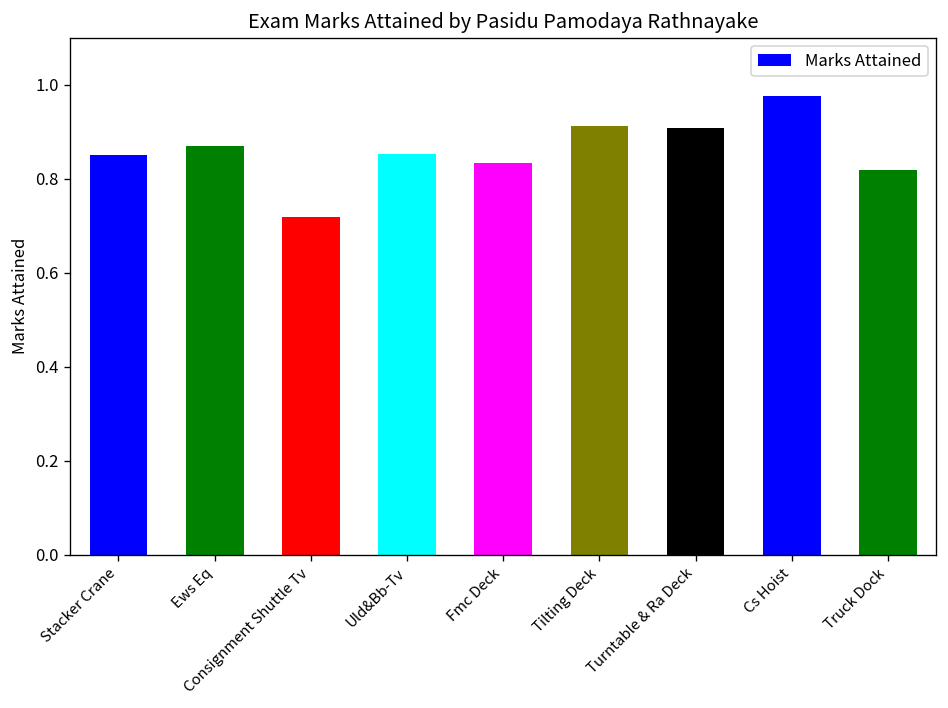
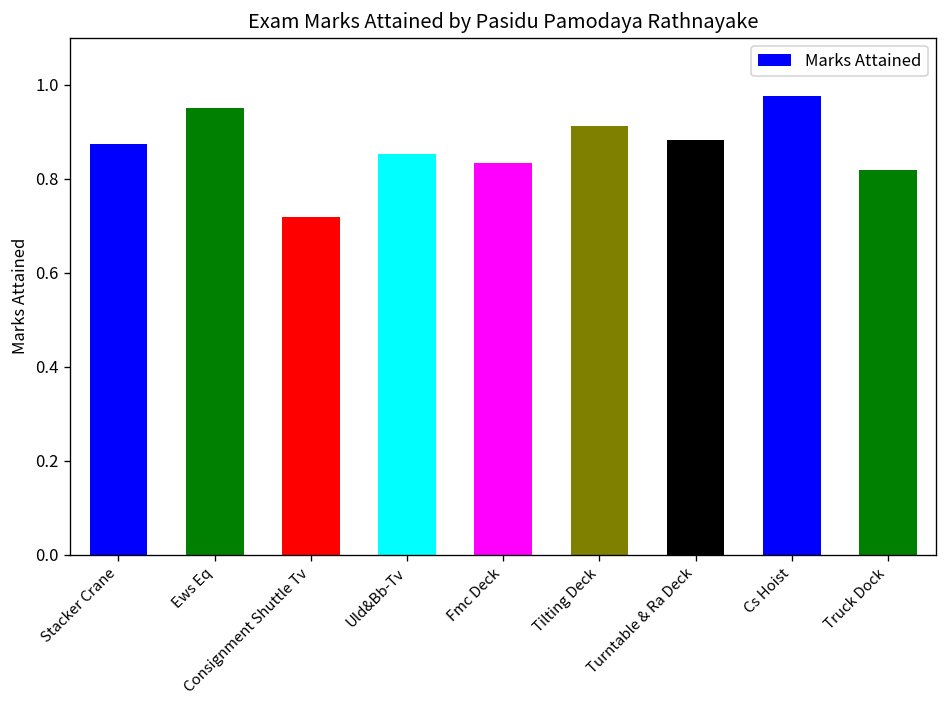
  {
-   "Stacker Crane": 0.85,
-   "Ews Eq": 0.87,
+   "Stacker Crane": 0.87,
+   "Ews Eq": 0.95,
    "Consignment Shuttle Tv": 0.72,
    "Uld&Bb-Tv": 0.85,
    "Fmc Deck": 0.83,
    "Tilting Deck": 0.91,
-   "Turntable & Ra Deck": 0.91,
+   "Turntable & Ra Deck": 0.88,
    "Cs Hoist": 0.98,
    "Truck Dock": 0.82
  }
